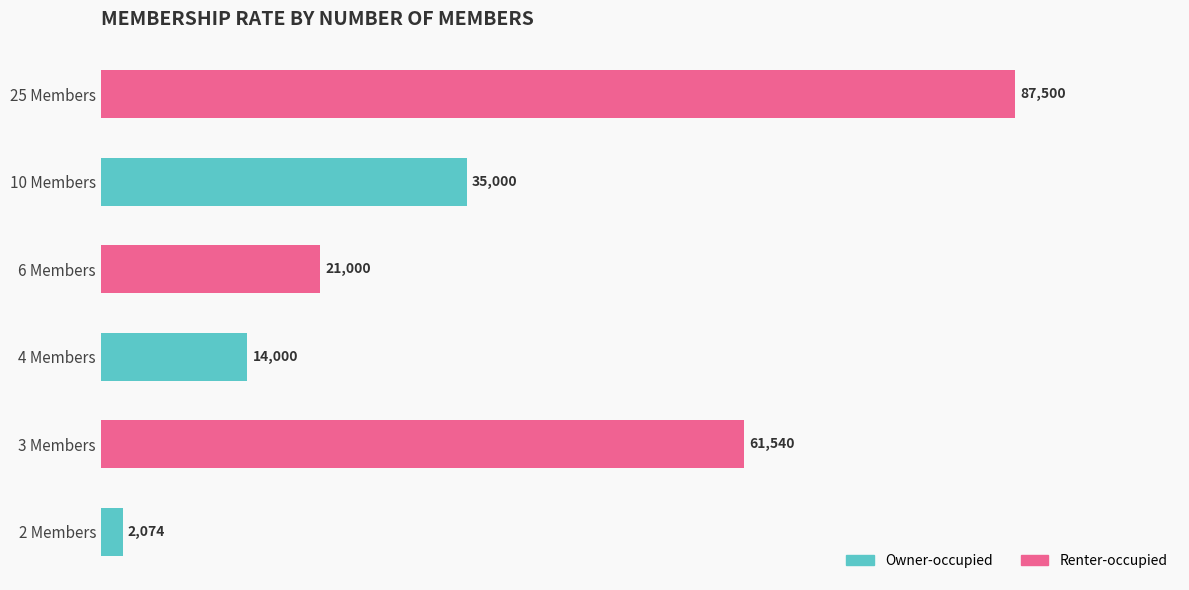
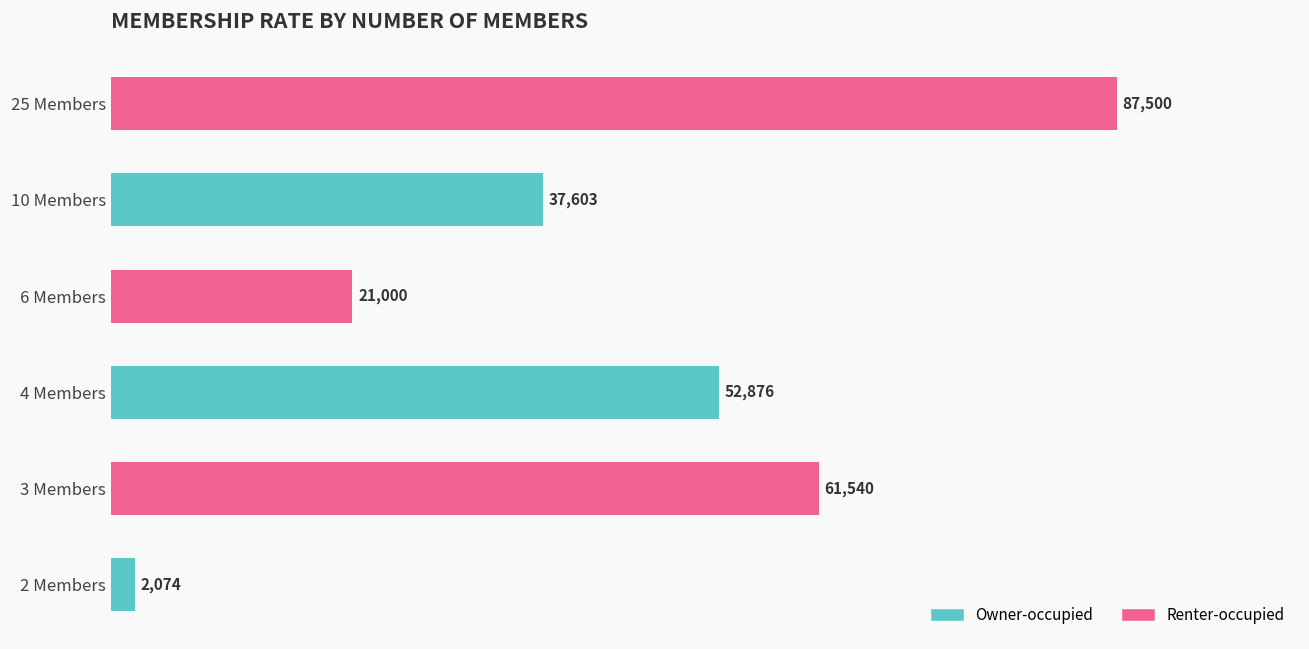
  {
    "25 Members": "87,500",
-   "10 Members": "35,000",
+   "10 Members": "37,603",
    "6 Members": "21,000",
-   "4 Members": "14,000",
+   "4 Members": "52,876",
    "3 Members": "61,540",
    "2 Members": "2,074"
  }
